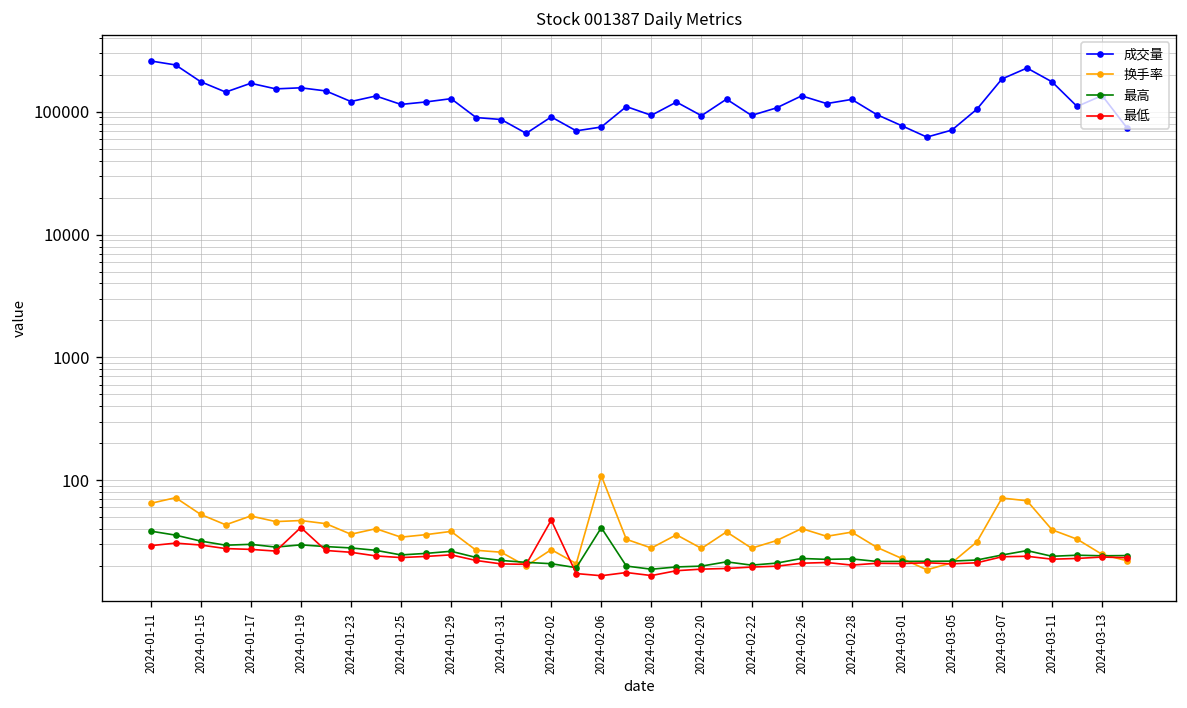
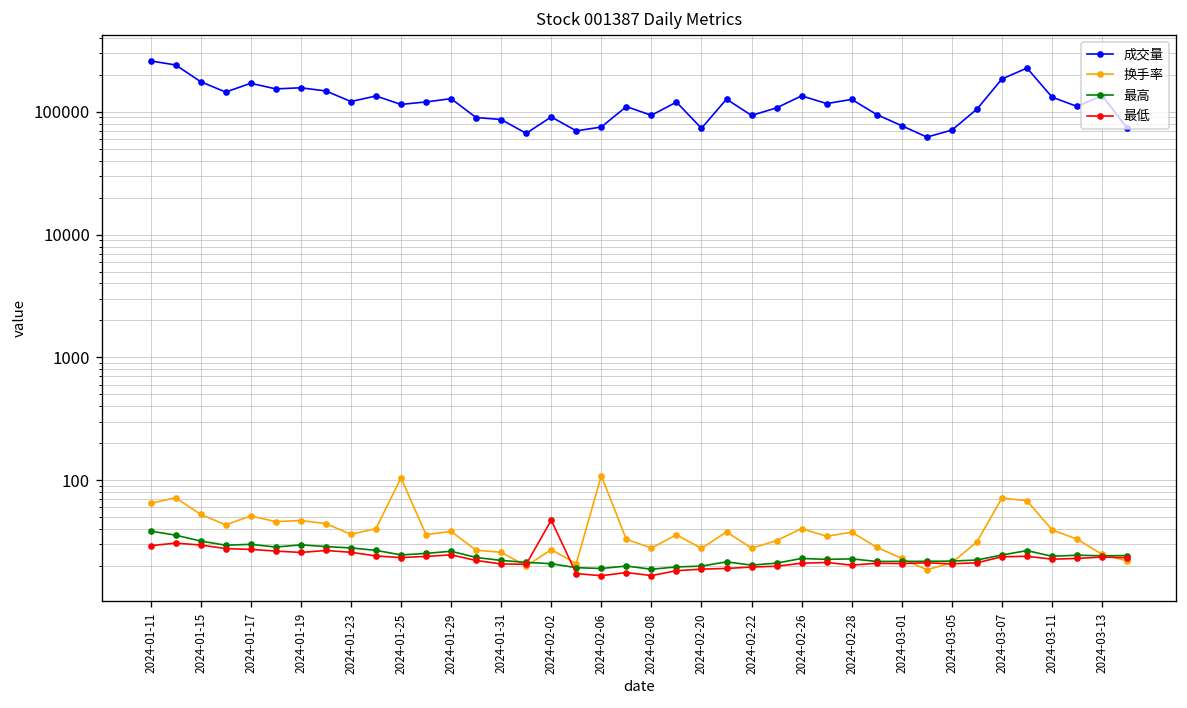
  {
    "成交量": {
      "2024-01-11": 260000,
      "2024-01-15": 180000,
      "2024-01-17": 170000,
      "2024-01-19": 160000,
      "2024-01-23": 120000,
      "2024-01-25": 110000,
      "2024-01-29": 130000,
      "2024-01-31": 90000,
      "2024-02-02": 90000,
      "2024-02-06": 80000,
      "2024-02-08": 90000,
-     "2024-02-20": 90000,
+     "2024-02-20": 70000,
      "2024-02-22": 90000,
      "2024-02-26": 140000,
      "2024-02-28": 130000,
      "2024-03-01": 80000,
      "2024-03-05": 70000,
      "2024-03-07": 190000,
-     "2024-03-11": 180000
+     "2024-03-11": 130000
    },
    "换手率": {
      "2024-01-11": 60,
      "2024-01-15": 50,
      "2024-01-17": 50,
      "2024-01-19": 50,
      "2024-01-23": 36,
-     "2024-01-25": 34,
+     "2024-01-25": 100,
      "2024-01-29": 38,
      "2024-01-31": 26,
      "2024-02-02": 27,
      "2024-02-06": 110,
      "2024-02-08": 28,
      "2024-02-20": 28,
      "2024-02-22": 28,
      "2024-02-26": 40,
      "2024-02-28": 38,
      "2024-03-07": 70,
      "2024-03-11": 39
    },
    "最高": {
      "2024-01-11": 38,
      "2024-01-15": 32,
      "2024-01-17": 30,
      "2024-01-19": 30,
      "2024-01-23": 28,
      "2024-01-29": 26,
      "2024-01-31": 22,
      "2024-02-02": 21,
-     "2024-02-06": 41,
+     "2024-02-06": 19,
      "2024-02-08": 19,
      "2024-02-26": 23,
      "2024-02-28": 23
    },
    "最低": {
      "2024-01-11": 29,
      "2024-01-15": 30,
      "2024-01-17": 27,
-     "2024-01-19": 41,
+     "2024-01-19": 26,
      "2024-01-23": 26,
      "2024-01-29": 25,
      "2024-01-31": 21,
      "2024-02-02": 50,
      "2024-02-06": 17,
      "2024-02-08": 17,
      "2024-02-26": 21,
      "2024-02-28": 20
    }
  }
